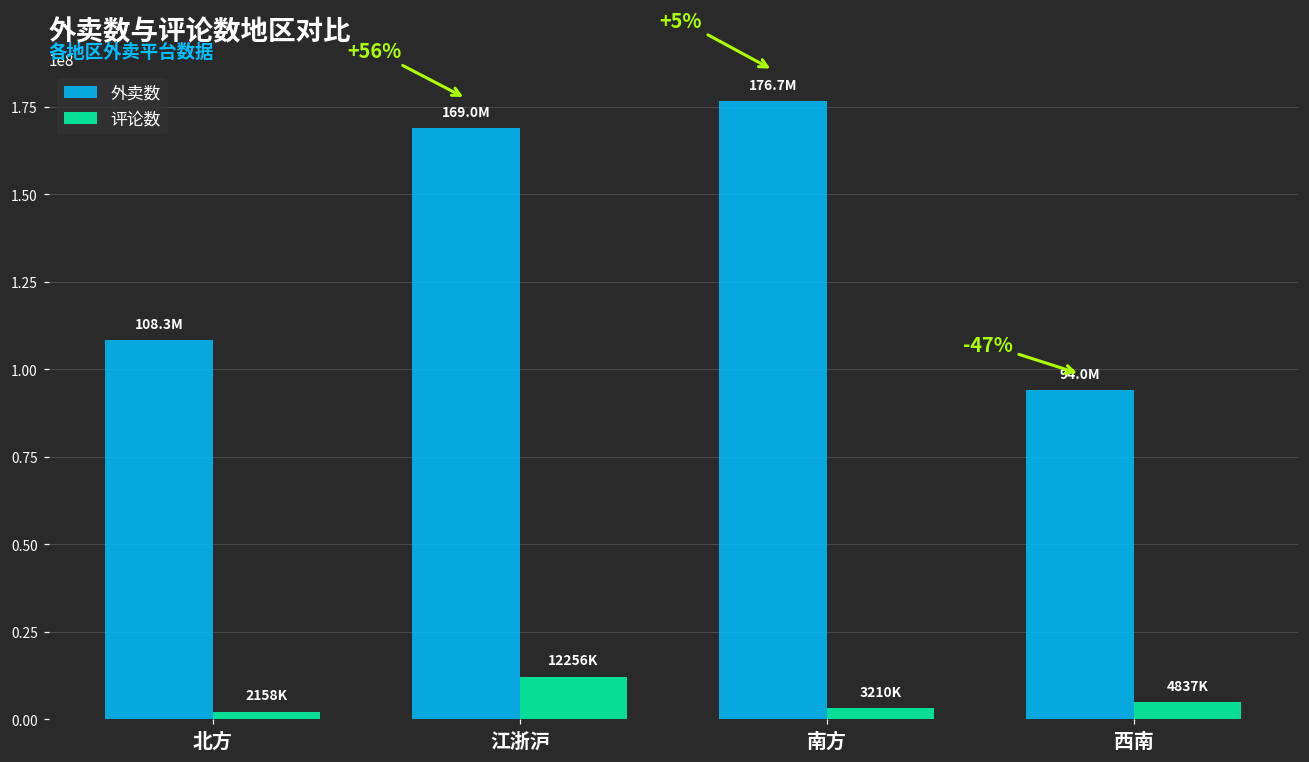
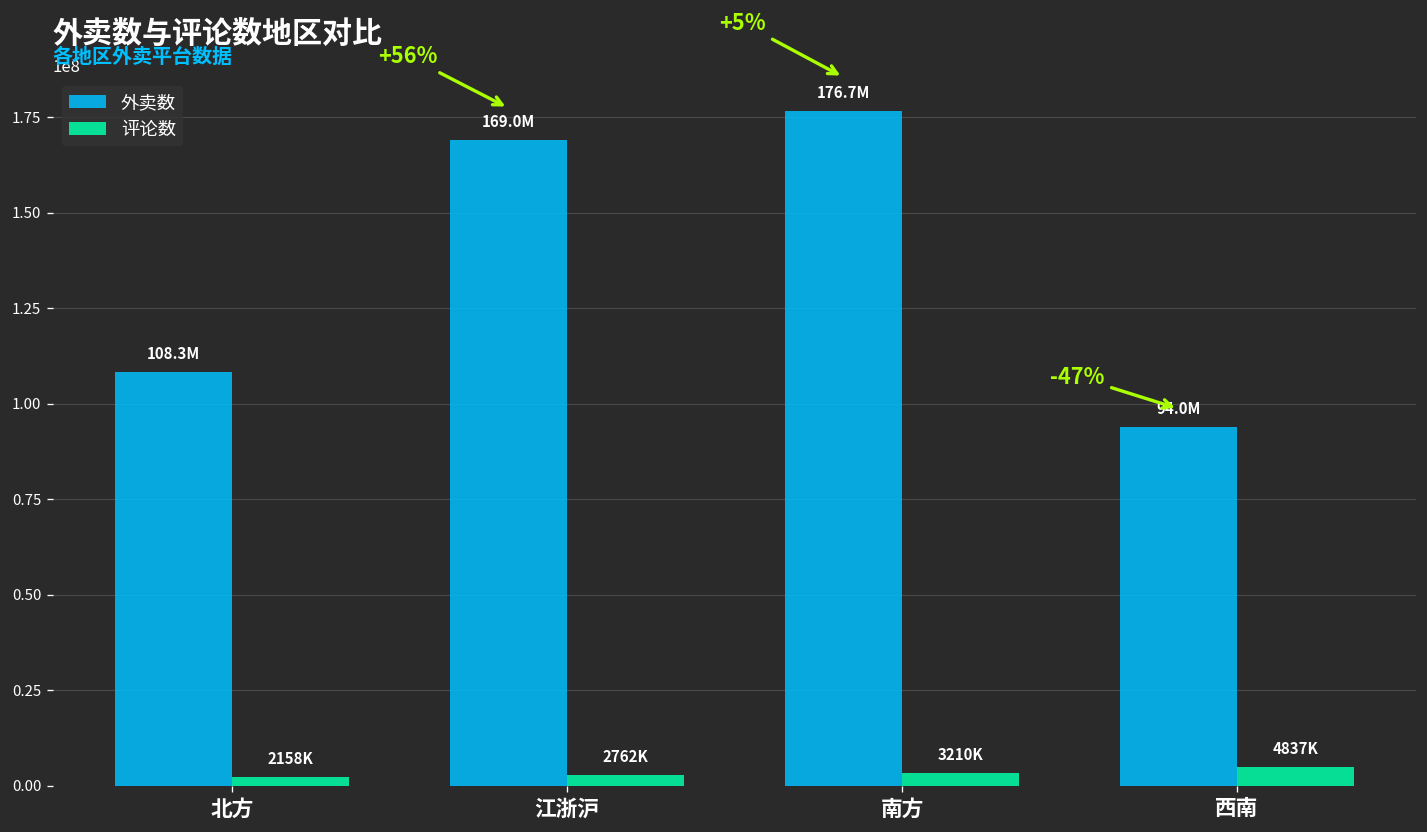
  {
    "外卖数": {
      "北方": "108.3M",
      "江浙沪": "169.0M",
      "南方": "176.7M"
    },
    "评论数": {
      "北方": "2158K",
-     "江浙沪": "12256K",
+     "江浙沪": "2762K",
      "南方": "3210K",
      "西南": "4837K"
    }
  }
